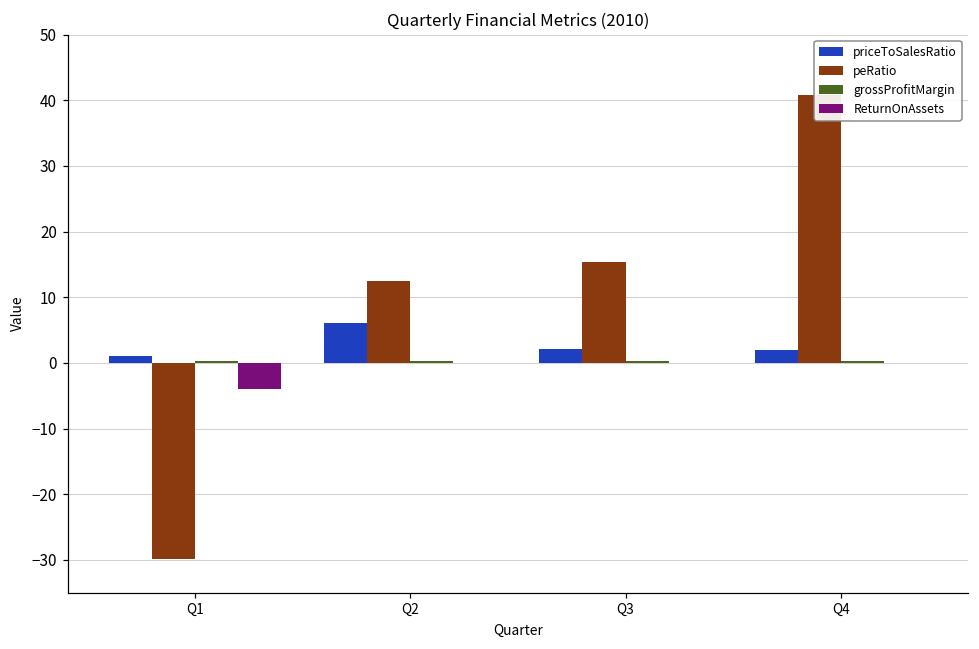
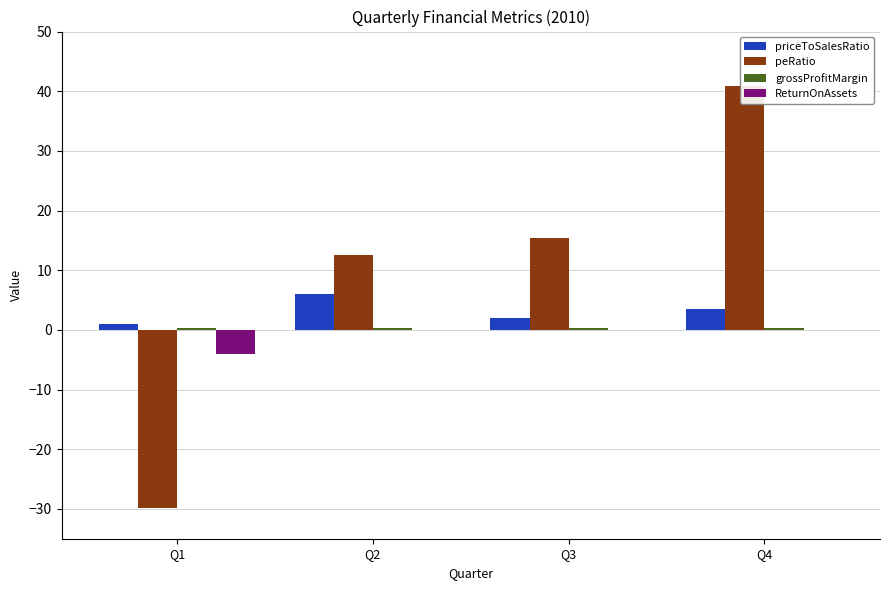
  {
    "priceToSalesRatio": {
      "Q1": 1,
      "Q2": 6,
      "Q3": 2,
-     "Q4": 2
+     "Q4": 3
    },
    "peRatio": {
      "Q1": -30,
      "Q2": 13,
      "Q3": 15
    },
    "ReturnOnAssets": {
      "Q1": -4
    }
  }
